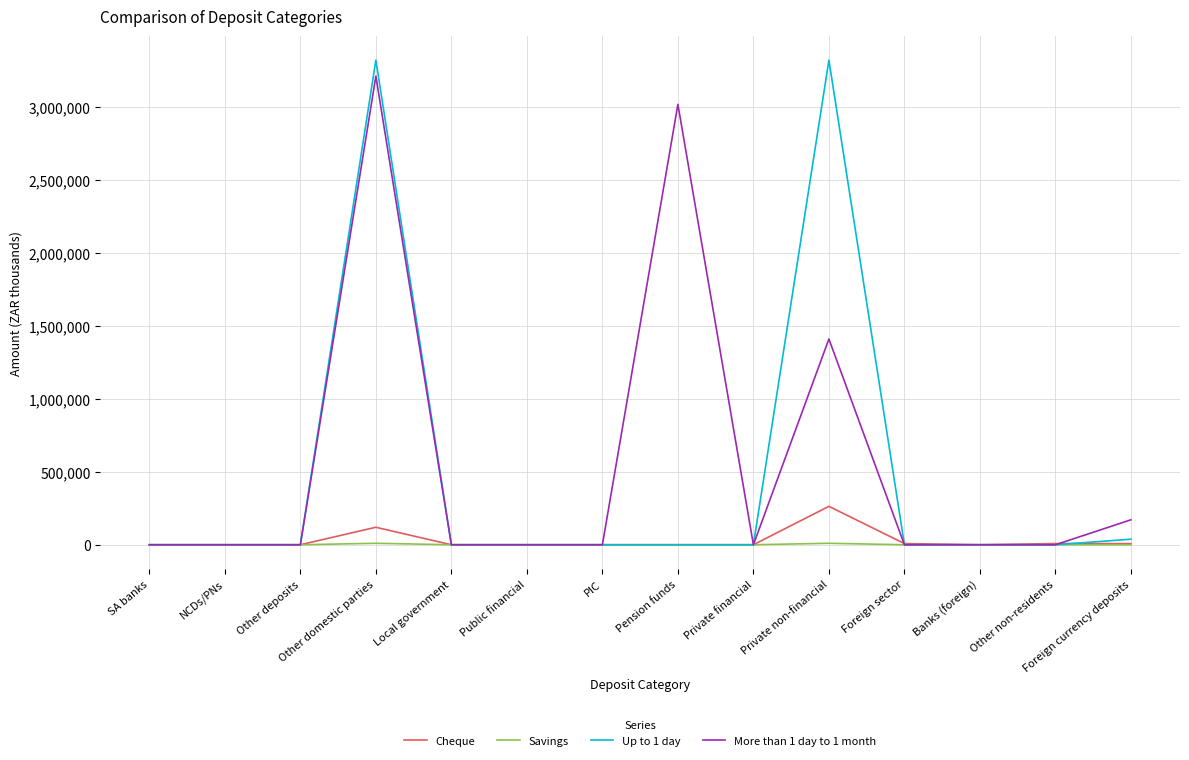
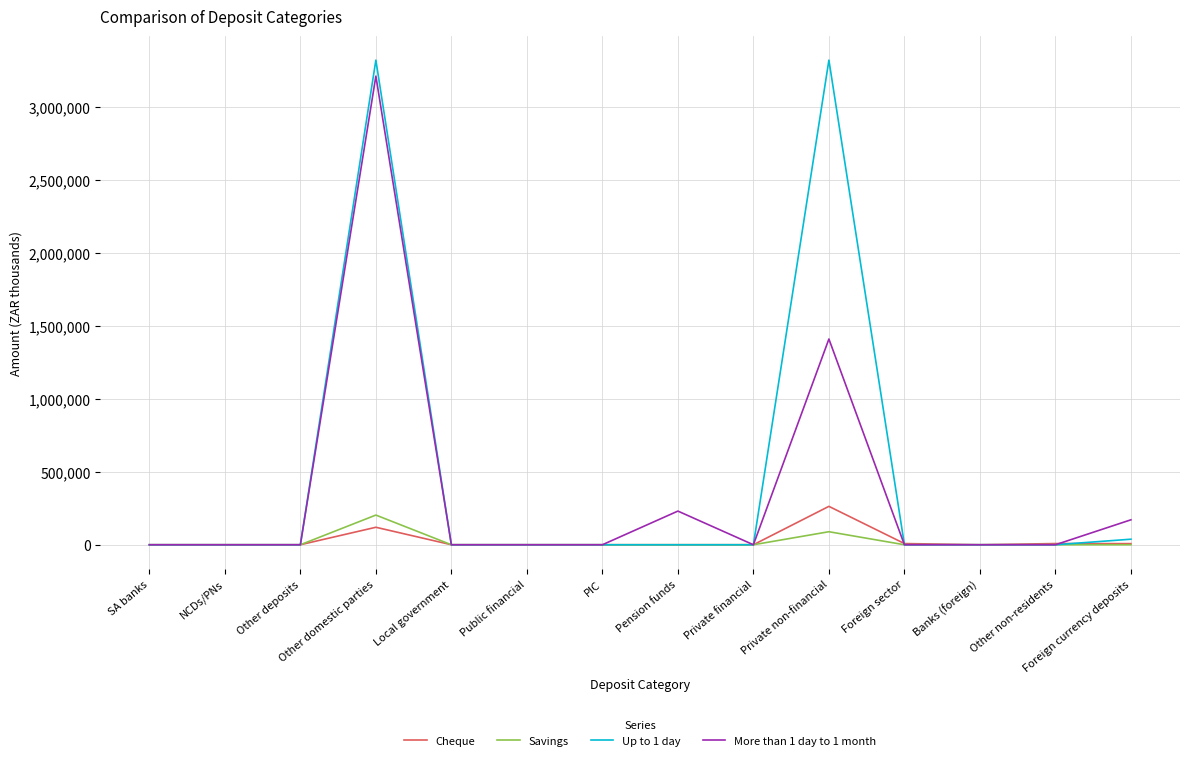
  {
    "Cheque": {
      "Other domestic parties": "120,000",
      "Private non-financial": "260,000"
    },
    "Savings": {
-     "Other domestic parties": "10,000",
-     "Private non-financial": "10,000"
+     "Other domestic parties": "200,000",
+     "Private non-financial": "90,000"
    },
    "Up to 1 day": {
      "Other domestic parties": "3,320,000",
      "Private non-financial": "3,320,000",
      "Foreign currency deposits": "40,000"
    },
    "More than 1 day to 1 month": {
      "Other domestic parties": "3,210,000",
-     "Pension funds": "3,020,000",
+     "Pension funds": "230,000",
      "Private non-financial": "1,410,000",
      "Foreign currency deposits": "170,000"
    }
  }
